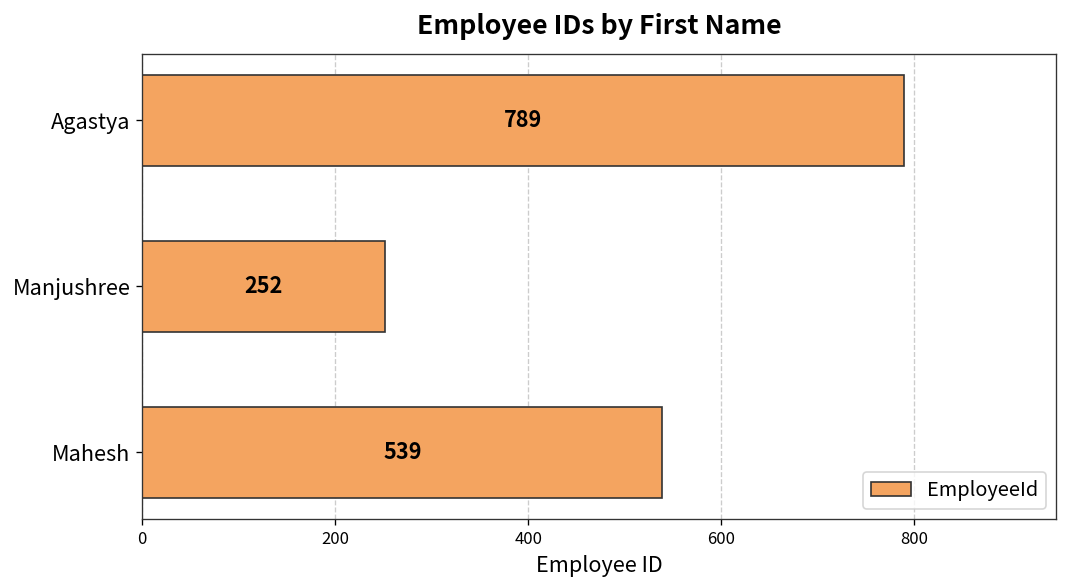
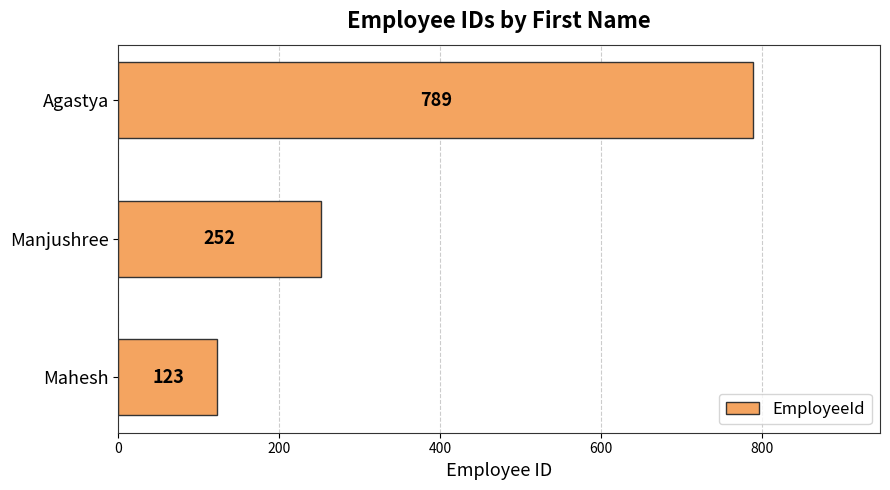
  {
    "Agastya": 789,
    "Manjushree": 252,
-   "Mahesh": 539
+   "Mahesh": 123
  }
